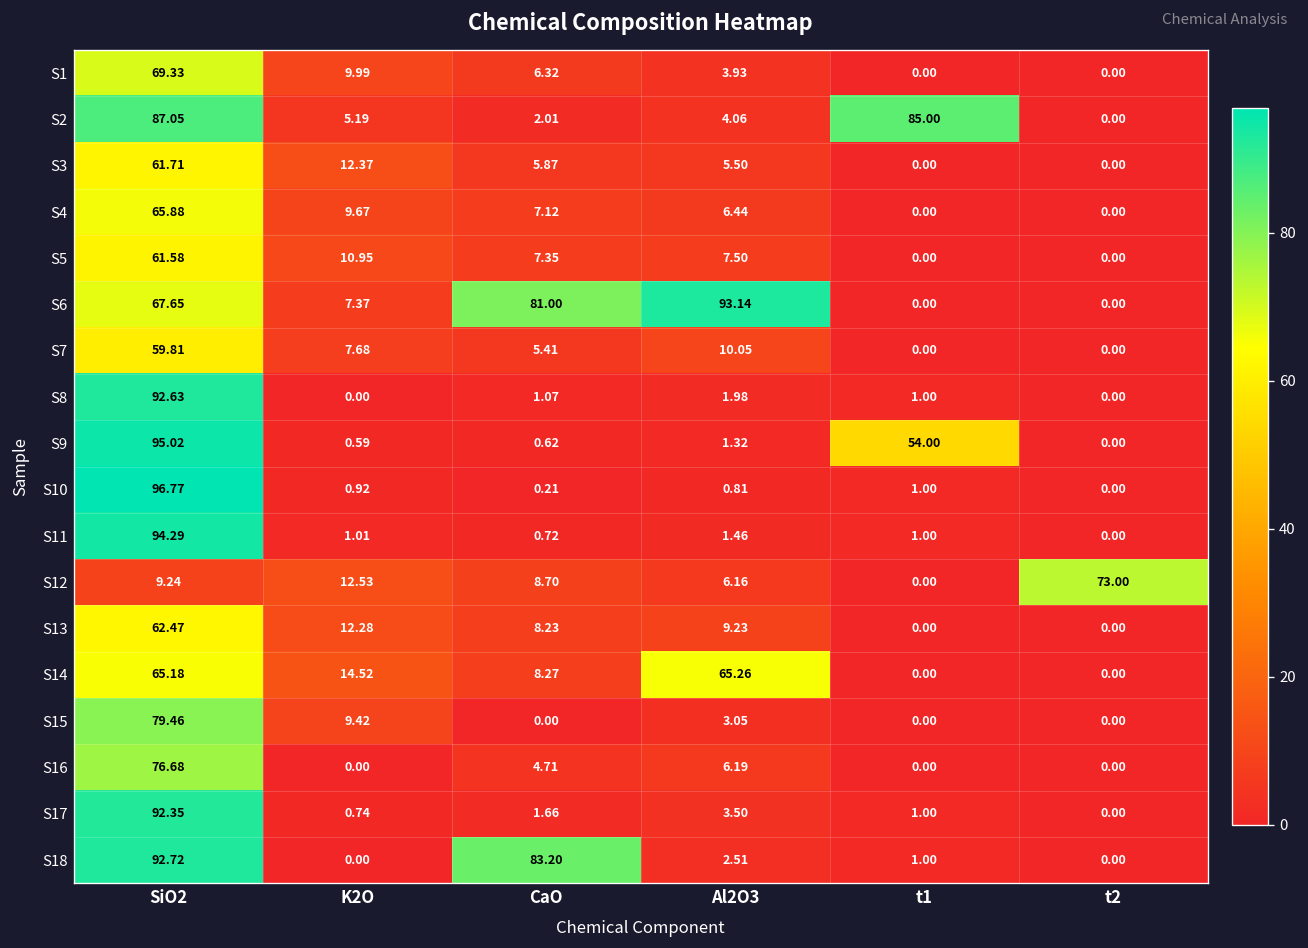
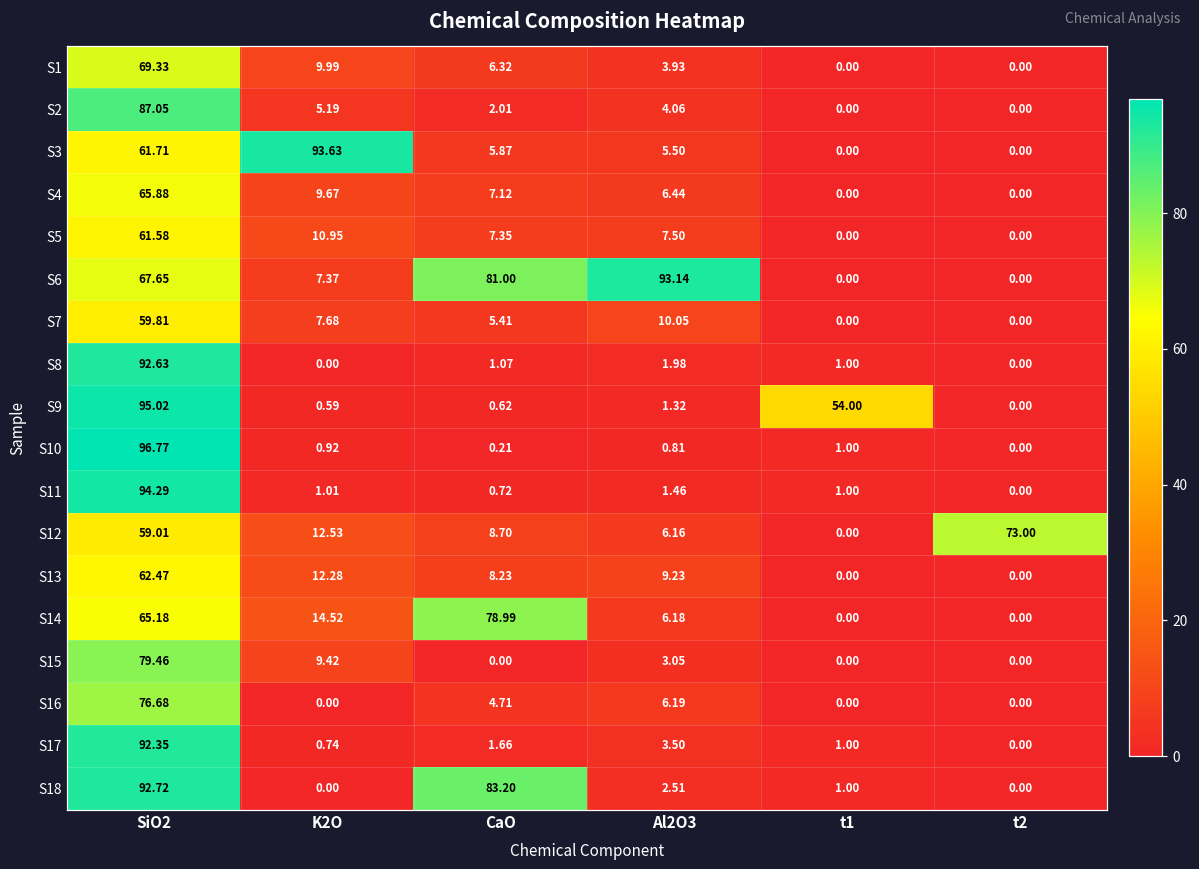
  {
    "S1": {
      "SiO2": 69.33,
      "K2O": 9.99,
      "CaO": 6.32,
      "Al2O3": 3.93,
      "t1": 0.00,
      "t2": 0.00
    },
    "S2": {
      "SiO2": 87.05,
      "K2O": 5.19,
      "CaO": 2.01,
      "Al2O3": 4.06,
-     "t1": 85.00,
+     "t1": 0.00,
      "t2": 0.00
    },
    "S3": {
      "SiO2": 61.71,
-     "K2O": 12.37,
+     "K2O": 93.63,
      "CaO": 5.87,
      "Al2O3": 5.50,
      "t1": 0.00,
      "t2": 0.00
    },
    "S4": {
      "SiO2": 65.88,
      "K2O": 9.67,
      "CaO": 7.12,
      "Al2O3": 6.44,
      "t1": 0.00,
      "t2": 0.00
    },
    "S5": {
      "SiO2": 61.58,
      "K2O": 10.95,
      "CaO": 7.35,
      "Al2O3": 7.50,
      "t1": 0.00,
      "t2": 0.00
    },
    "S6": {
      "SiO2": 67.65,
      "K2O": 7.37,
      "CaO": 81.00,
      "Al2O3": 93.14,
      "t1": 0.00,
      "t2": 0.00
    },
    "S7": {
      "SiO2": 59.81,
      "K2O": 7.68,
      "CaO": 5.41,
      "Al2O3": 10.05,
      "t1": 0.00,
      "t2": 0.00
    },
    "S8": {
      "SiO2": 92.63,
      "K2O": 0.00,
      "CaO": 1.07,
      "Al2O3": 1.98,
      "t1": 1.00,
      "t2": 0.00
    },
    "S9": {
      "SiO2": 95.02,
      "K2O": 0.59,
      "CaO": 0.62,
      "Al2O3": 1.32,
      "t1": 54.00,
      "t2": 0.00
    },
    "S10": {
      "SiO2": 96.77,
      "K2O": 0.92,
      "CaO": 0.21,
      "Al2O3": 0.81,
      "t1": 1.00,
      "t2": 0.00
    },
    "S11": {
      "SiO2": 94.29,
      "K2O": 1.01,
      "CaO": 0.72,
      "Al2O3": 1.46,
      "t1": 1.00,
      "t2": 0.00
    },
    "S12": {
-     "SiO2": 9.24,
+     "SiO2": 59.01,
      "K2O": 12.53,
      "CaO": 8.70,
      "Al2O3": 6.16,
      "t1": 0.00,
      "t2": 73.00
    },
    "S13": {
      "SiO2": 62.47,
      "K2O": 12.28,
      "CaO": 8.23,
      "Al2O3": 9.23,
      "t1": 0.00,
      "t2": 0.00
    },
    "S14": {
      "SiO2": 65.18,
      "K2O": 14.52,
-     "CaO": 8.27,
-     "Al2O3": 65.26,
+     "CaO": 78.99,
+     "Al2O3": 6.18,
      "t1": 0.00,
      "t2": 0.00
    },
    "S15": {
      "SiO2": 79.46,
      "K2O": 9.42,
      "CaO": 0.00,
      "Al2O3": 3.05,
      "t1": 0.00,
      "t2": 0.00
    },
    "S16": {
      "SiO2": 76.68,
      "K2O": 0.00,
      "CaO": 4.71,
      "Al2O3": 6.19,
      "t1": 0.00,
      "t2": 0.00
    },
    "S17": {
      "SiO2": 92.35,
      "K2O": 0.74,
      "CaO": 1.66,
      "Al2O3": 3.50,
      "t1": 1.00,
      "t2": 0.00
    },
    "S18": {
      "SiO2": 92.72,
      "K2O": 0.00,
      "CaO": 83.20,
      "Al2O3": 2.51,
      "t1": 1.00,
      "t2": 0.00
    }
  }
